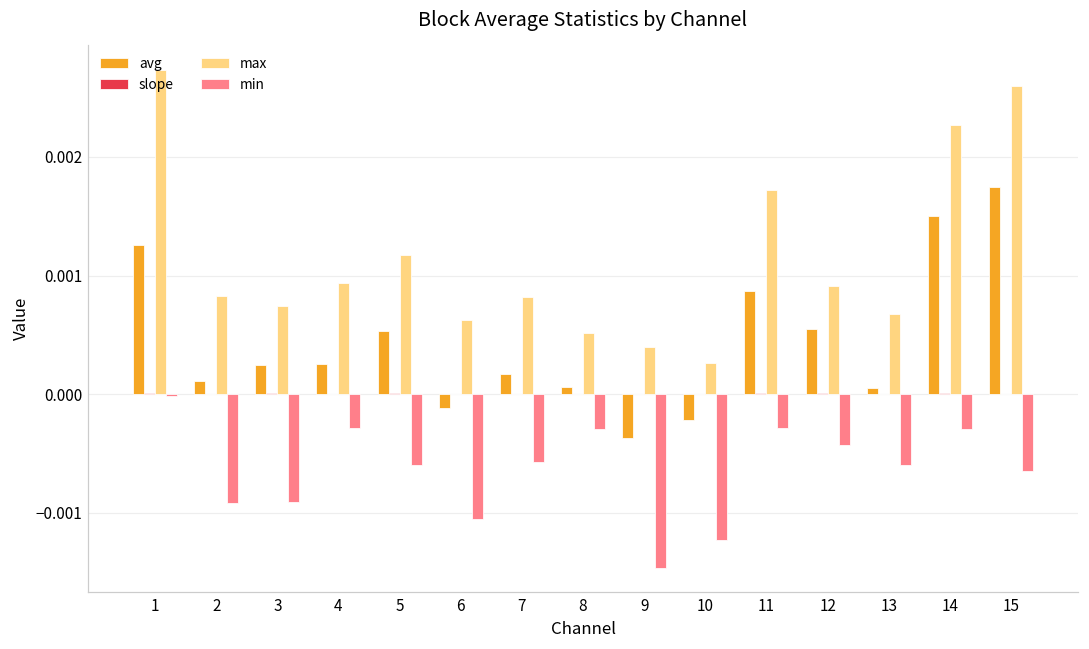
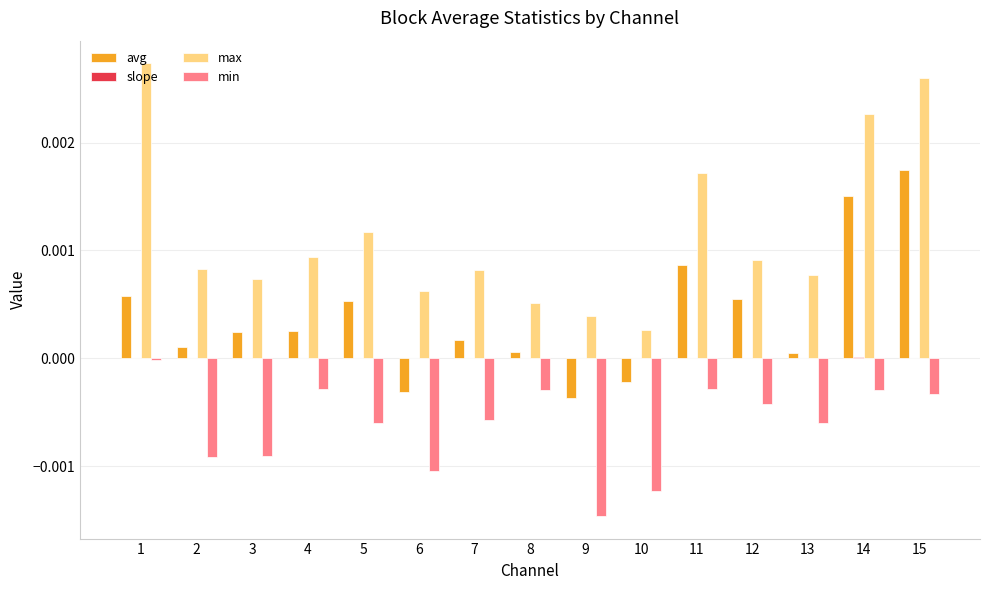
  {
    "avg": {
-     "1": 0.00126,
+     "1": 0.00058,
      "2": 0.00011,
      "3": 0.00024,
      "4": 0.00025,
      "5": 0.00053,
-     "6": -0.00012,
+     "6": -0.00031,
      "7": 0.00017,
      "8": 0.00006,
      "9": -0.00037,
      "10": -0.00022,
      "11": 0.00087,
      "12": 0.00055,
      "13": 0.00005,
      "14": 0.00150,
      "15": 0.00175
    },
    "max": {
      "1": 0.00274,
      "2": 0.00083,
      "3": 0.00074,
      "4": 0.00094,
      "5": 0.00117,
      "6": 0.00062,
      "7": 0.00082,
      "8": 0.00051,
      "9": 0.00040,
      "10": 0.00026,
      "11": 0.00172,
      "12": 0.00091,
-     "13": 0.00068,
+     "13": 0.00077,
      "14": 0.00227,
      "15": 0.00260
    },
    "min": {
      "2": -0.00092,
      "3": -0.00091,
      "4": -0.00028,
      "5": -0.00060,
      "6": -0.00105,
      "7": -0.00057,
      "8": -0.00030,
      "9": -0.00146,
      "10": -0.00123,
      "11": -0.00029,
      "12": -0.00043,
      "13": -0.00060,
      "14": -0.00029,
-     "15": -0.00065
+     "15": -0.00033
    }
  }
